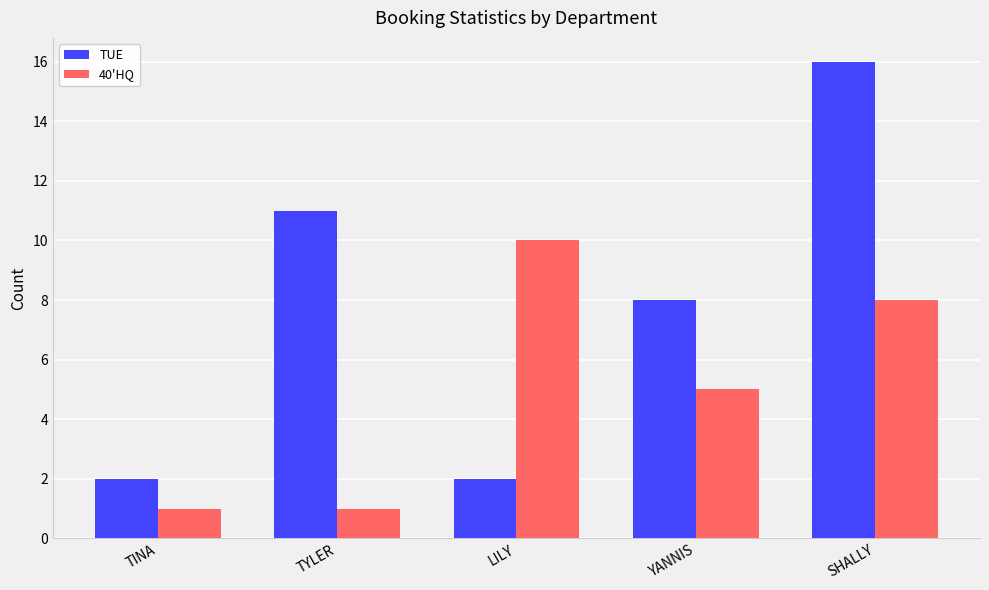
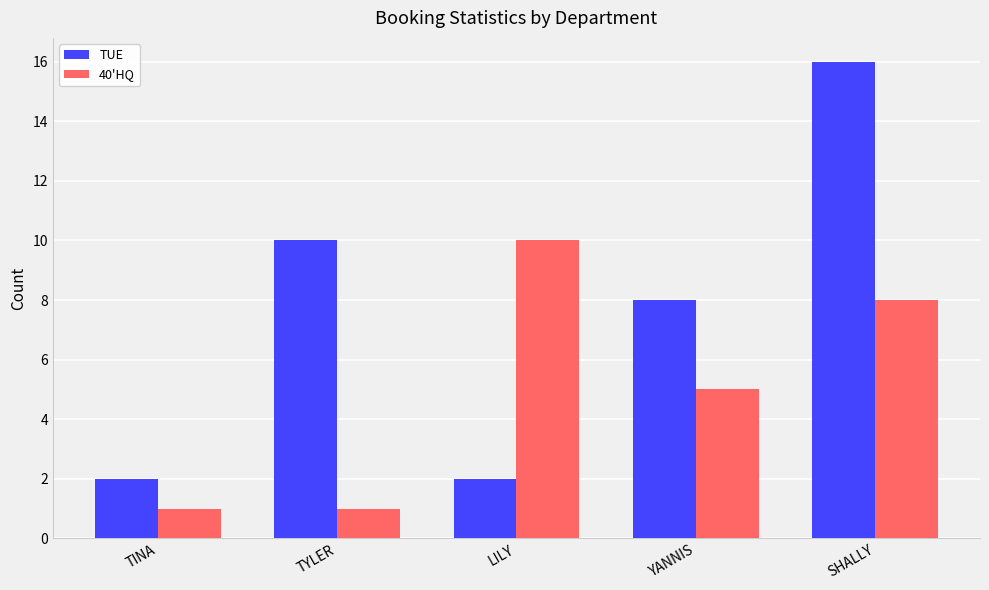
  {
    "TUE": {
      "TINA": 2,
-     "TYLER": 11,
+     "TYLER": 10,
      "LILY": 2,
      "YANNIS": 8,
      "SHALLY": 16
    },
    "40'HQ": {
      "TINA": 1,
      "TYLER": 1,
      "LILY": 10,
      "YANNIS": 5,
      "SHALLY": 8
    }
  }
